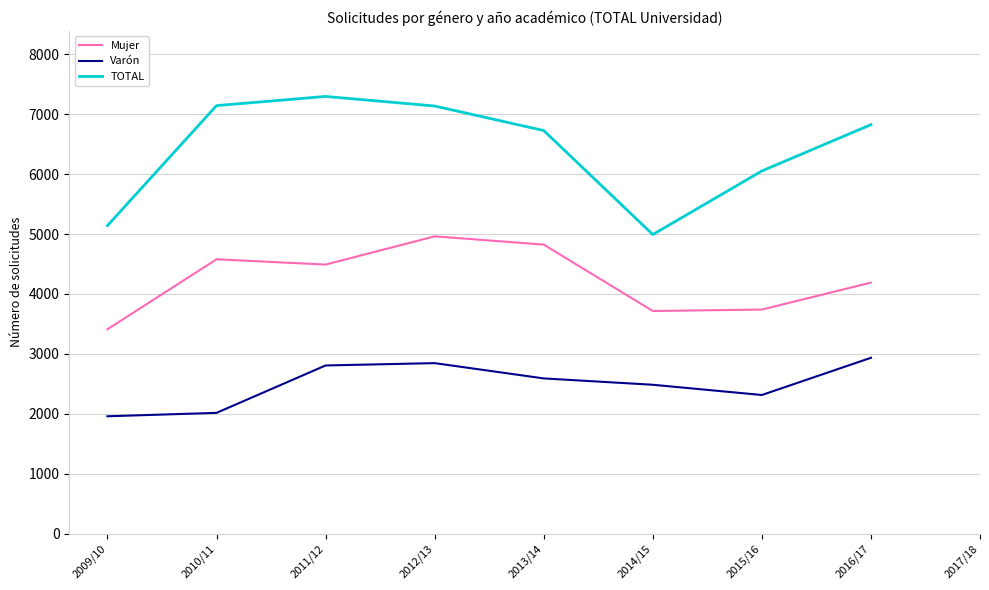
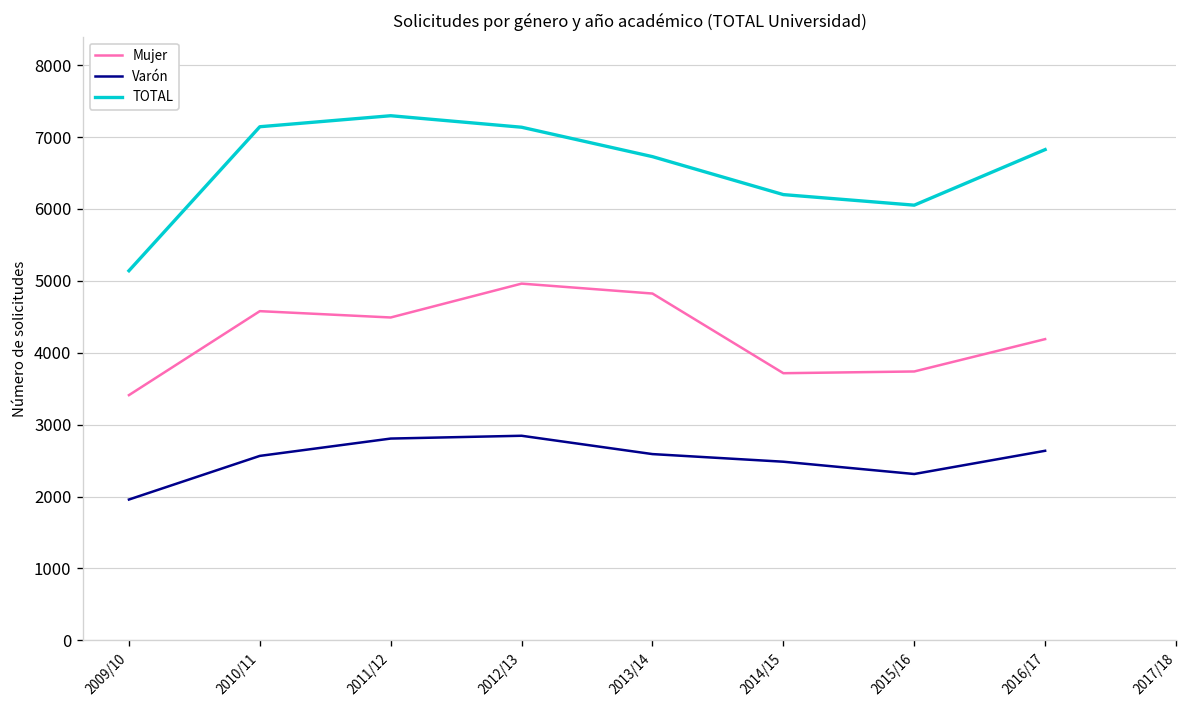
  {
    "Mujer": {
      "2009/10": 3400,
      "2010/11": 4600,
      "2011/12": 4500,
      "2012/13": 5000,
      "2013/14": 4800,
      "2014/15": 3700,
      "2015/16": 3700,
      "2016/17": 4200
    },
    "Varón": {
      "2009/10": 2000,
-     "2010/11": 2000,
+     "2010/11": 2600,
      "2011/12": 2800,
      "2012/13": 2800,
      "2013/14": 2600,
      "2014/15": 2500,
      "2015/16": 2300,
-     "2016/17": 2900
+     "2016/17": 2600
    },
    "TOTAL": {
      "2009/10": 5100,
      "2010/11": 7100,
      "2011/12": 7300,
      "2012/13": 7100,
      "2013/14": 6700,
-     "2014/15": 5000,
+     "2014/15": 6200,
      "2015/16": 6100,
      "2016/17": 6800
    }
  }
